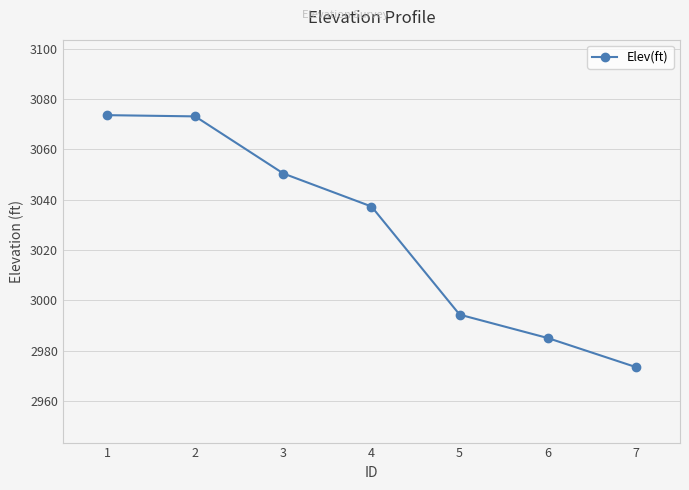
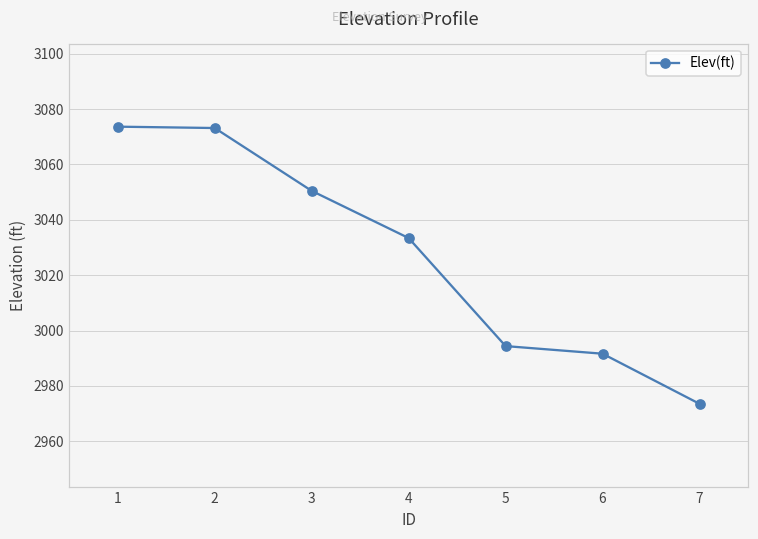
  {
    "1": 3074,
    "2": 3073,
    "3": 3050,
-   "4": 3037,
+   "4": 3033,
    "5": 2994,
-   "6": 2985,
+   "6": 2992,
    "7": 2974
  }
